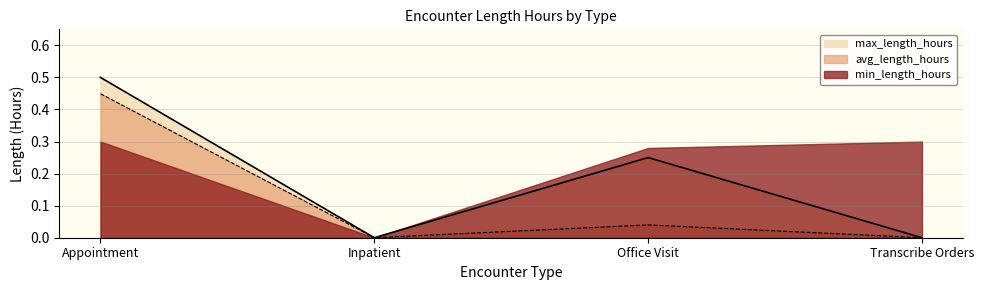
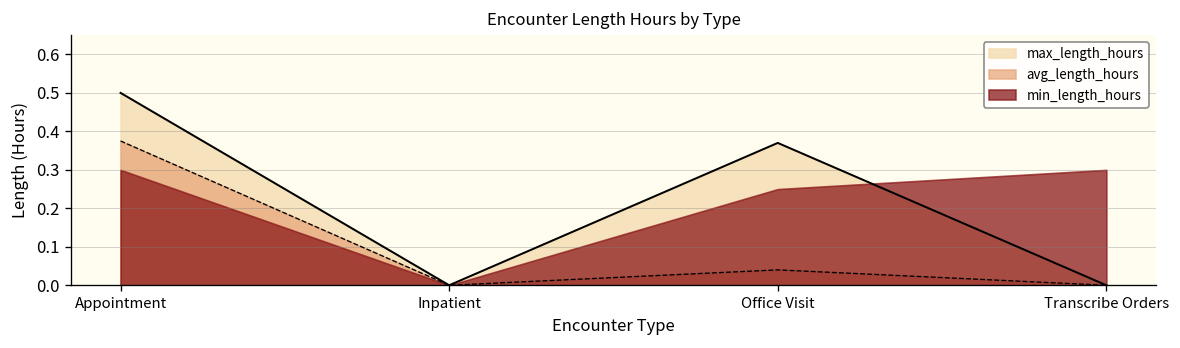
  {
    "max_length_hours": {
      "Appointment": 0.50,
-     "Office Visit": 0.25
+     "Office Visit": 0.37
    },
    "avg_length_hours": {
-     "Appointment": 0.45,
+     "Appointment": 0.38,
      "Office Visit": 0.04
    },
    "min_length_hours": {
      "Appointment": 0.30,
-     "Office Visit": 0.28,
+     "Office Visit": 0.25,
      "Transcribe Orders": 0.30
    }
  }
